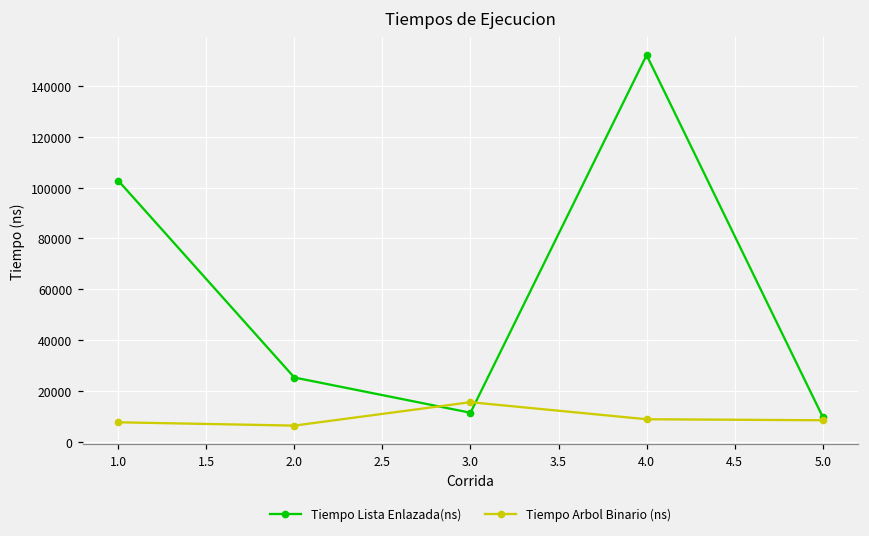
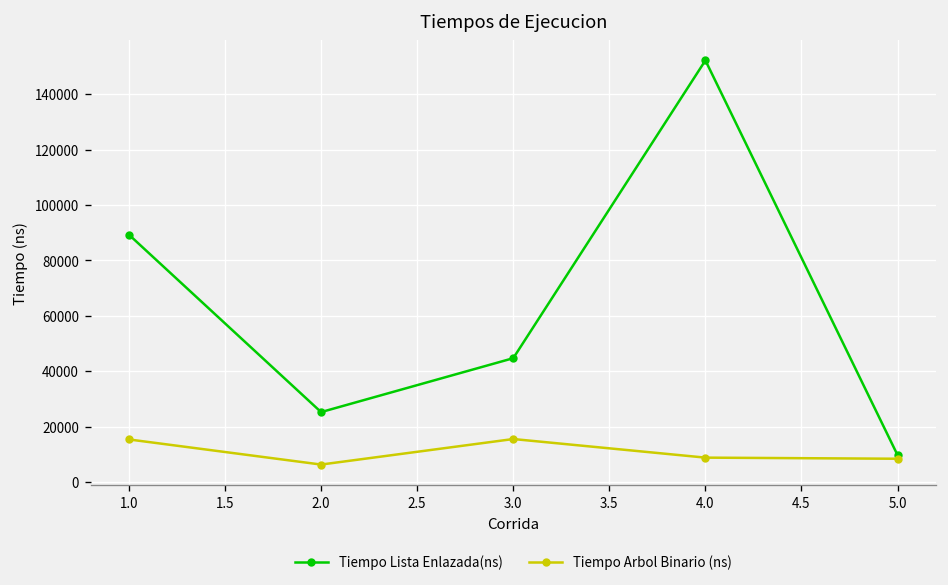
  {
    "Tiempo Lista Enlazada(ns)": {
-     "1.0": 103000,
+     "1.0": 89000,
      "2.0": 25000,
-     "3.0": 11000,
+     "3.0": 45000,
      "4.0": 152000,
      "5.0": 10000
    },
    "Tiempo Arbol Binario (ns)": {
-     "1.0": 8000,
+     "1.0": 15000,
      "2.0": 6000,
      "3.0": 16000,
      "4.0": 9000,
      "5.0": 8000
    }
  }
